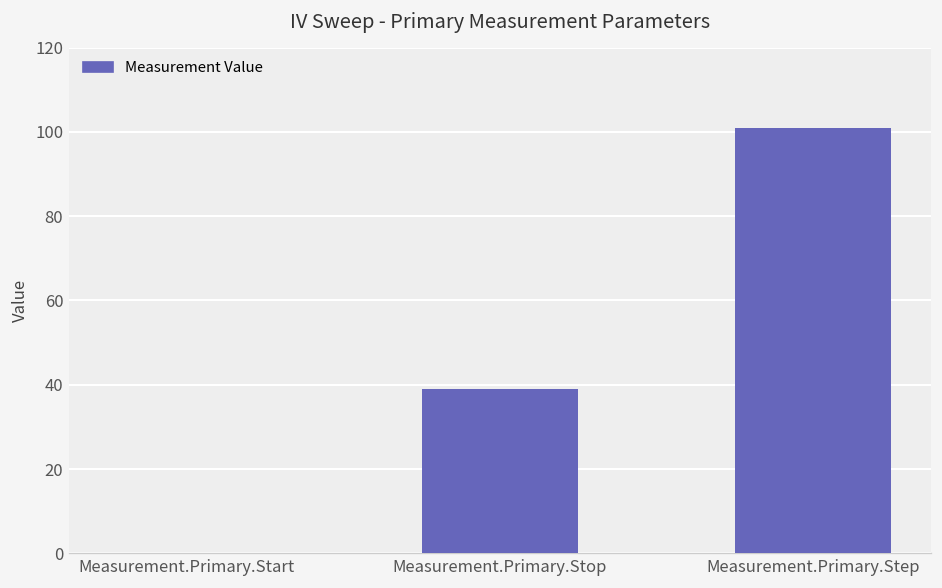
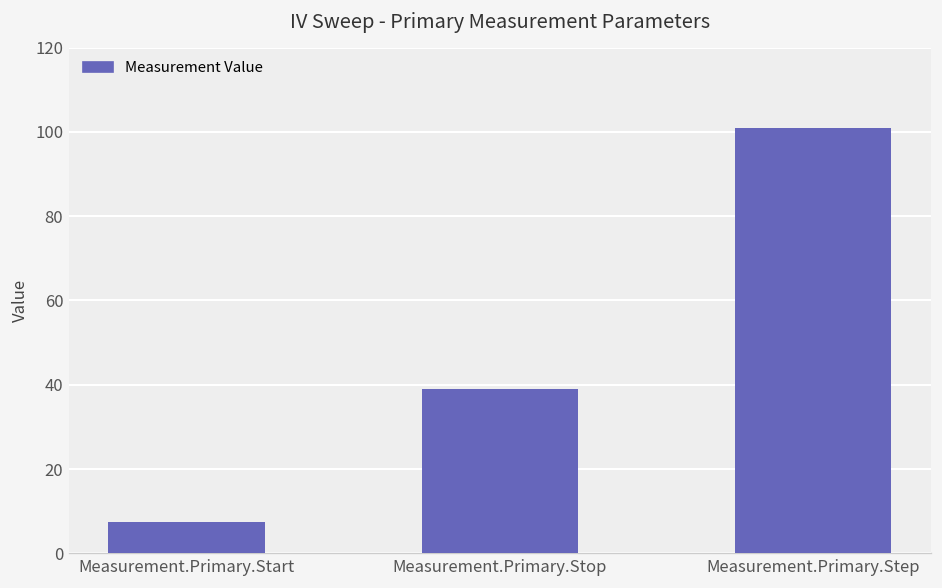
  {
-   "Measurement.Primary.Start": 0,
+   "Measurement.Primary.Start": 7,
    "Measurement.Primary.Stop": 39,
    "Measurement.Primary.Step": 101
  }
